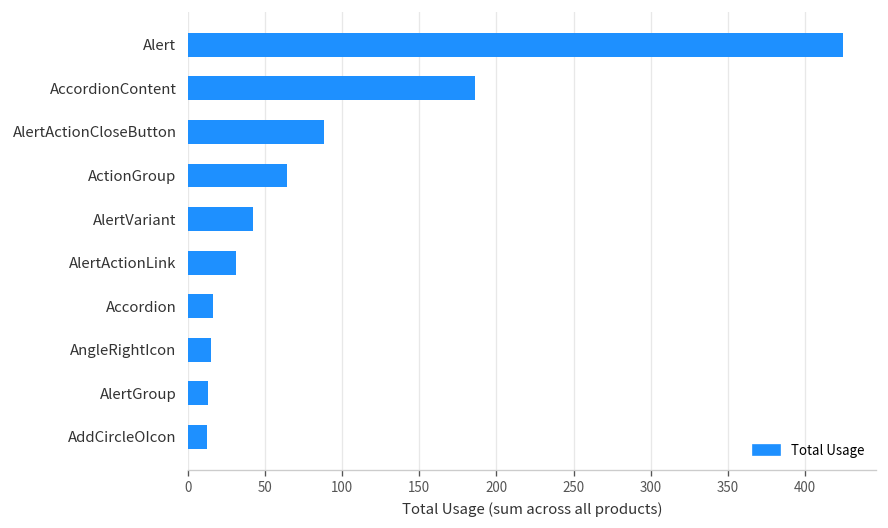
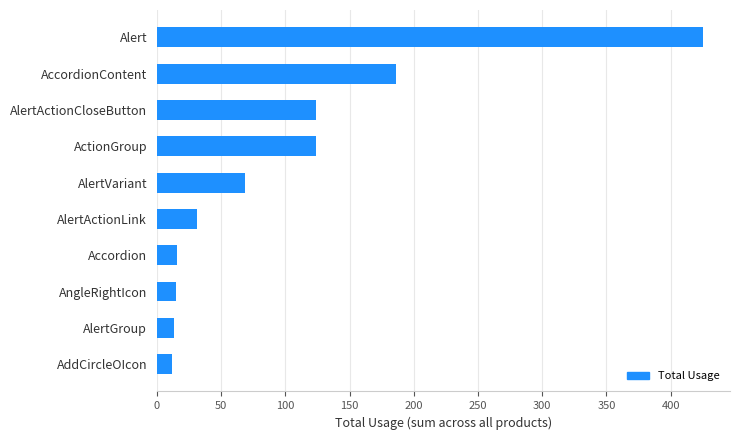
  {
    "Alert": 425,
    "AccordionContent": 186,
-   "AlertActionCloseButton": 88,
-   "ActionGroup": 64,
-   "AlertVariant": 42,
+   "AlertActionCloseButton": 124,
+   "ActionGroup": 124,
+   "AlertVariant": 69,
    "AlertActionLink": 31,
    "Accordion": 16,
    "AngleRightIcon": 15,
    "AlertGroup": 13,
    "AddCircleOIcon": 12
  }
